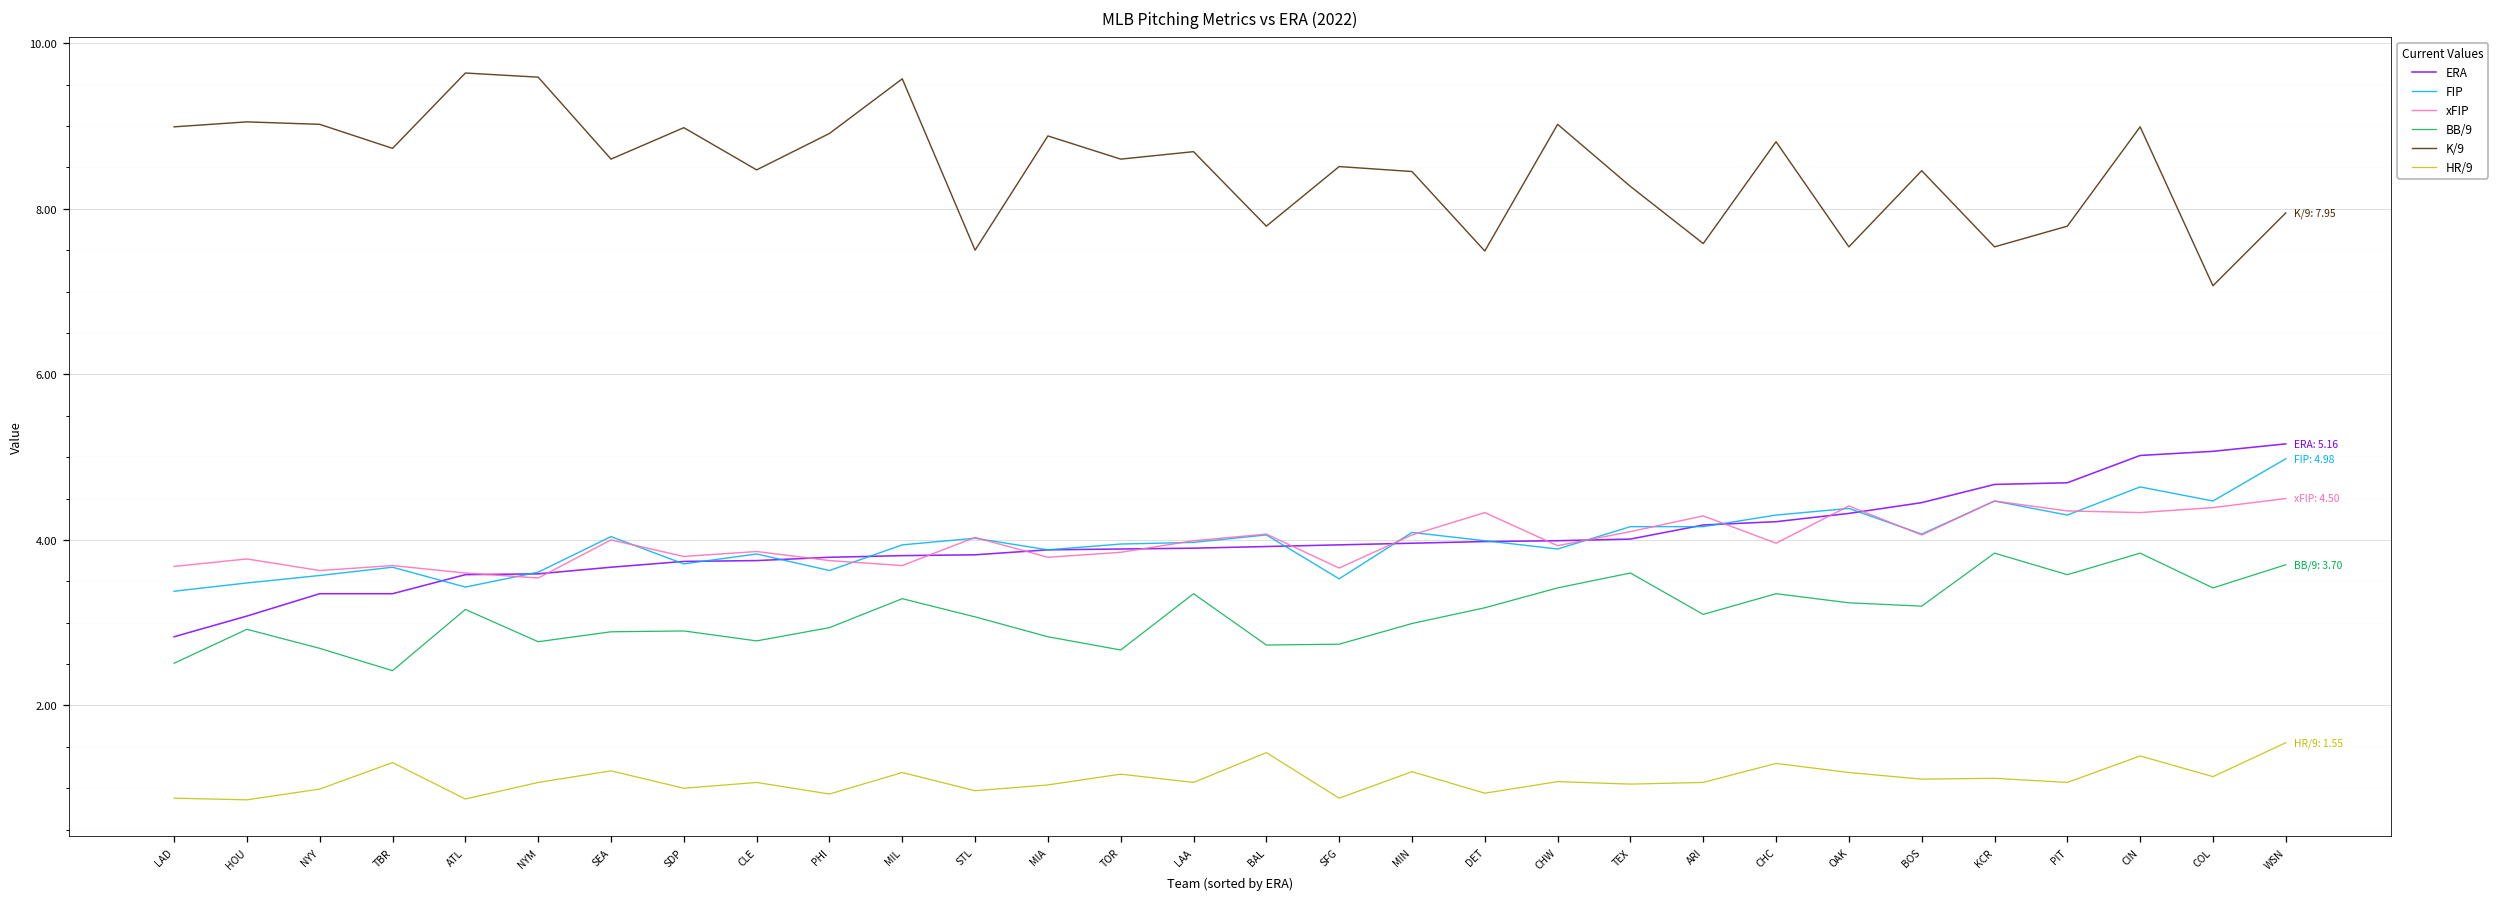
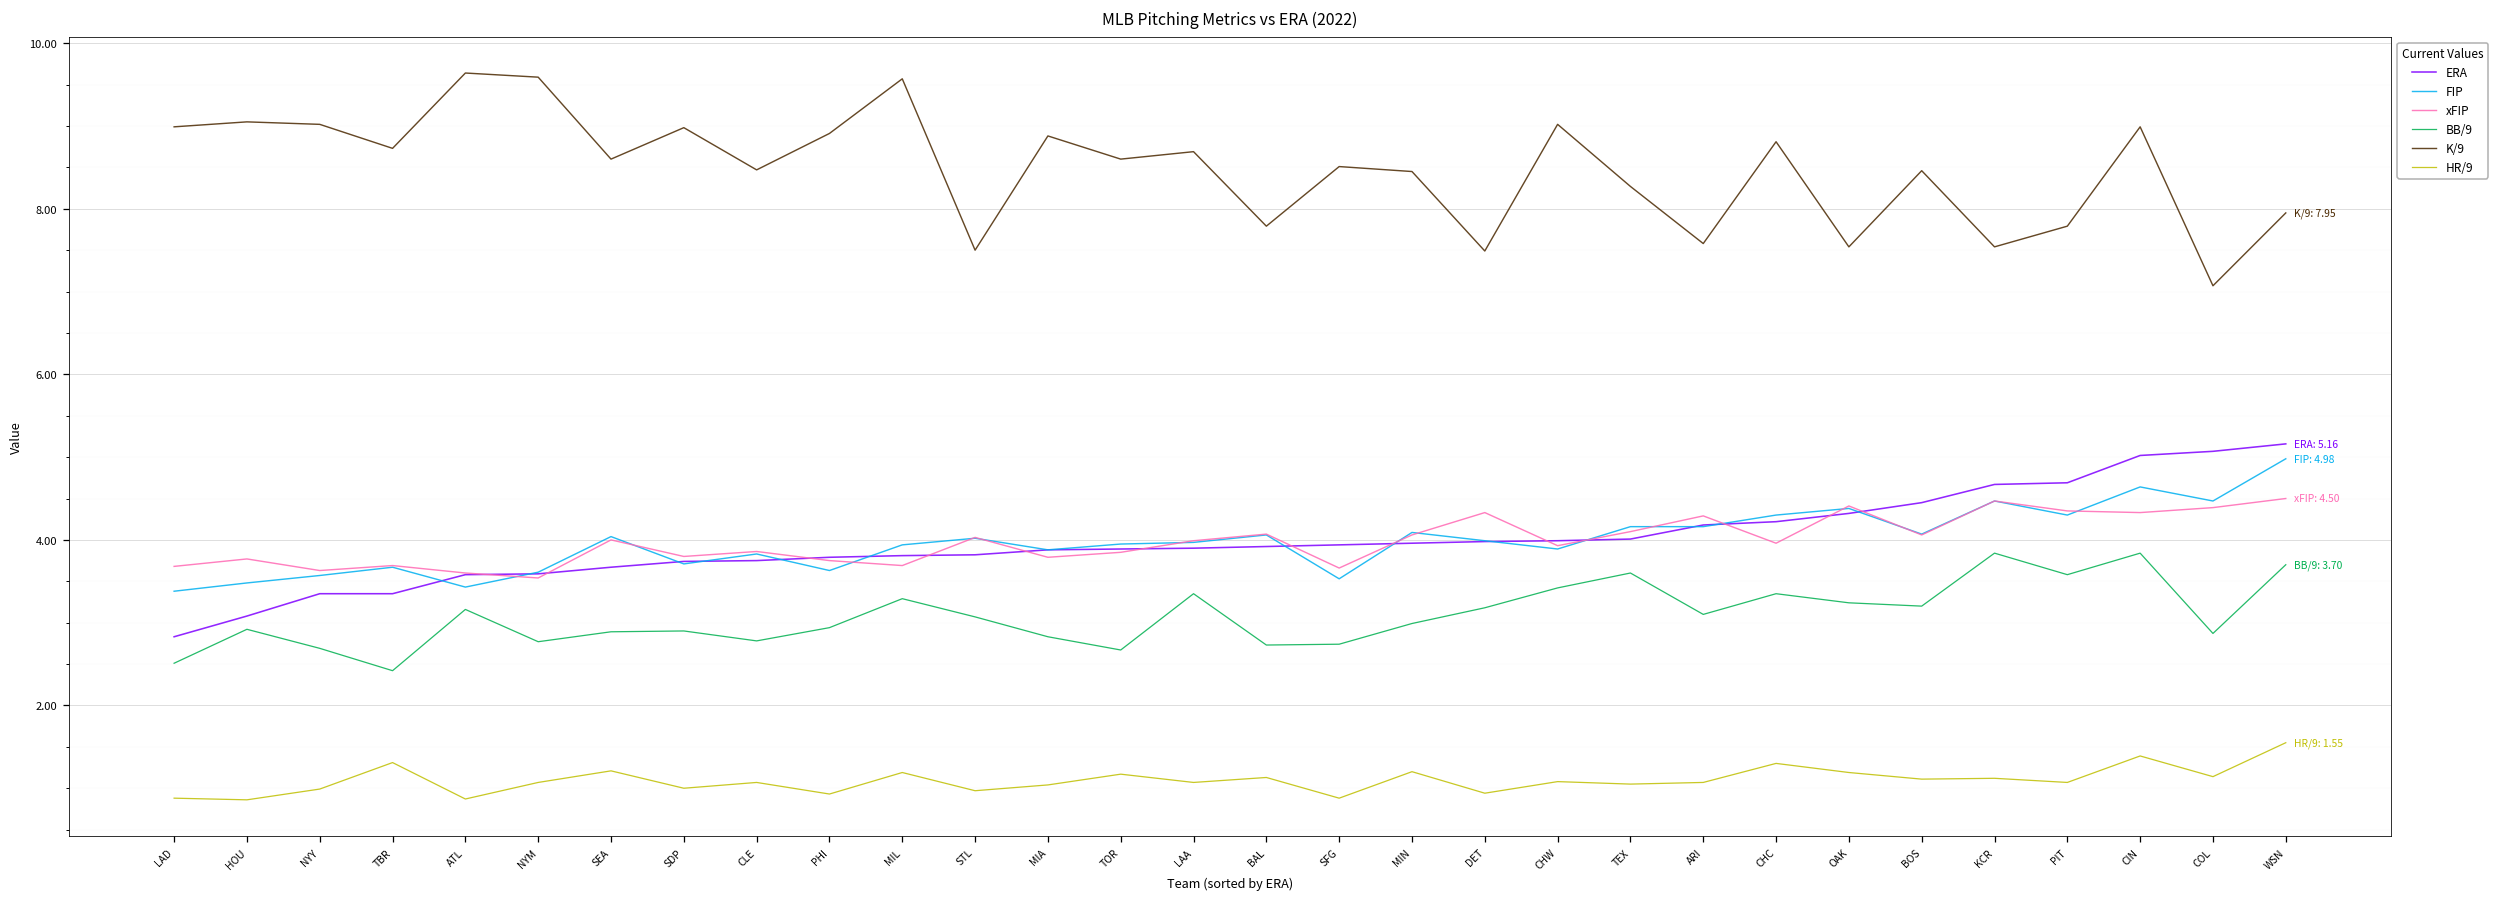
  {
    "ERA": {
      "WSN": 5.16
    },
    "FIP": {
      "WSN": 4.98
    },
    "xFIP": {
      "WSN": 4.50
    },
    "BB/9": {
      "LAD": 2.5,
      "HOU": 2.9,
      "NYY": 2.7,
      "TBR": 2.4,
      "ATL": 3.2,
      "NYM": 2.8,
      "SEA": 2.9,
      "SDP": 2.9,
      "CLE": 2.8,
      "PHI": 2.9,
      "MIL": 3.3,
      "STL": 3.1,
      "MIA": 2.8,
      "TOR": 2.7,
      "LAA": 3.4,
      "BAL": 2.7,
      "SFG": 2.7,
      "MIN": 3.0,
      "DET": 3.2,
      "CHW": 3.4,
      "TEX": 3.6,
      "ARI": 3.1,
      "CHC": 3.4,
      "OAK": 3.2,
      "BOS": 3.2,
      "KCR": 3.8,
      "PIT": 3.6,
      "CIN": 3.8,
-     "COL": 3.4
+     "COL": 2.9
    },
    "K/9": {
      "WSN": 7.95
    },
    "HR/9": {
      "LAD": 0.9,
      "HOU": 0.9,
      "NYY": 1.0,
      "TBR": 1.3,
      "ATL": 0.9,
      "NYM": 1.1,
      "SEA": 1.2,
      "SDP": 1.0,
      "CLE": 1.1,
      "PHI": 0.9,
      "MIL": 1.2,
      "STL": 1.0,
      "MIA": 1.0,
      "TOR": 1.2,
      "LAA": 1.1,
-     "BAL": 1.4,
+     "BAL": 1.1,
      "SFG": 0.9,
      "MIN": 1.2,
      "DET": 0.9,
      "CHW": 1.1,
      "TEX": 1.1,
      "ARI": 1.1,
      "CHC": 1.3,
      "OAK": 1.2,
      "BOS": 1.1,
      "KCR": 1.1,
      "PIT": 1.1,
      "CIN": 1.4,
      "COL": 1.1
    }
  }
